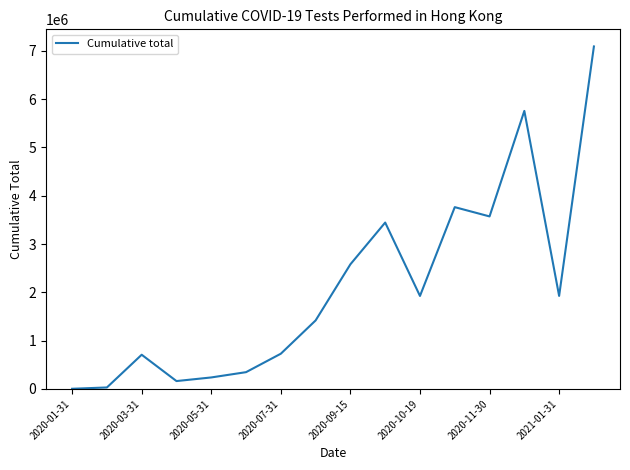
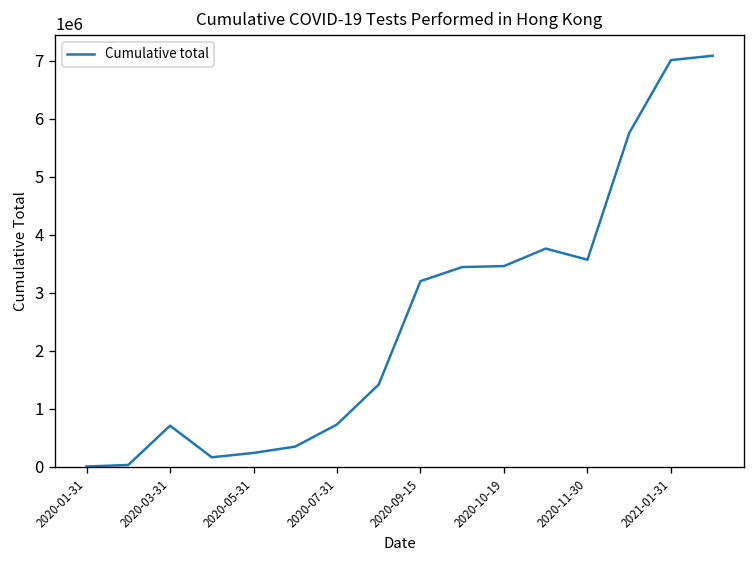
  {
    "2020-01-31": 0,
    "2020-03-31": 700000,
    "2020-05-31": 200000,
    "2020-07-31": 700000,
-   "2020-09-15": 2600000,
-   "2020-10-19": 1900000,
+   "2020-09-15": 3200000,
+   "2020-10-19": 3500000,
    "2020-11-30": 3600000,
-   "2021-01-31": 1900000
+   "2021-01-31": 7000000
  }
